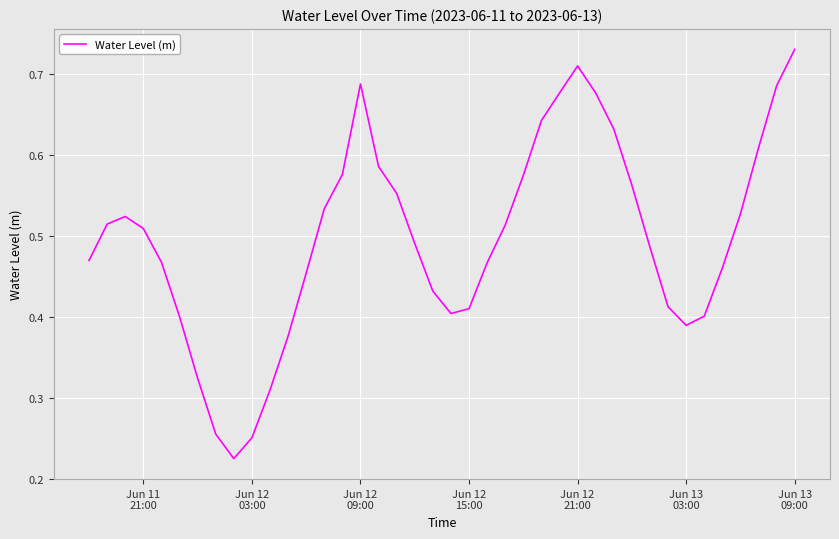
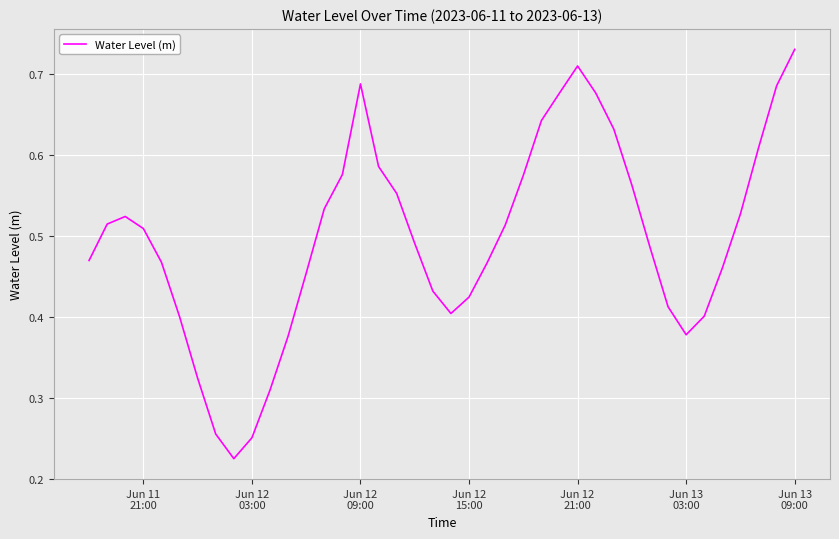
  {
    "Jun 11 21:00": 0.51,
    "Jun 12 03:00": 0.25,
    "Jun 12 09:00": 0.69,
-   "Jun 12 15:00": 0.41,
+   "Jun 12 15:00": 0.42,
    "Jun 12 21:00": 0.71,
-   "Jun 13 03:00": 0.39,
+   "Jun 13 03:00": 0.38,
    "Jun 13 09:00": 0.73
  }
